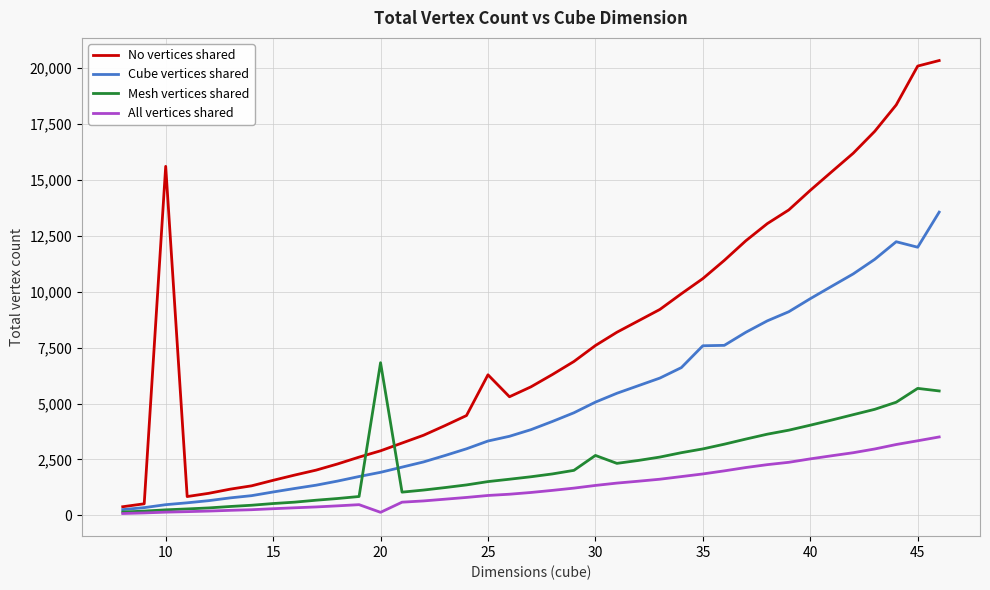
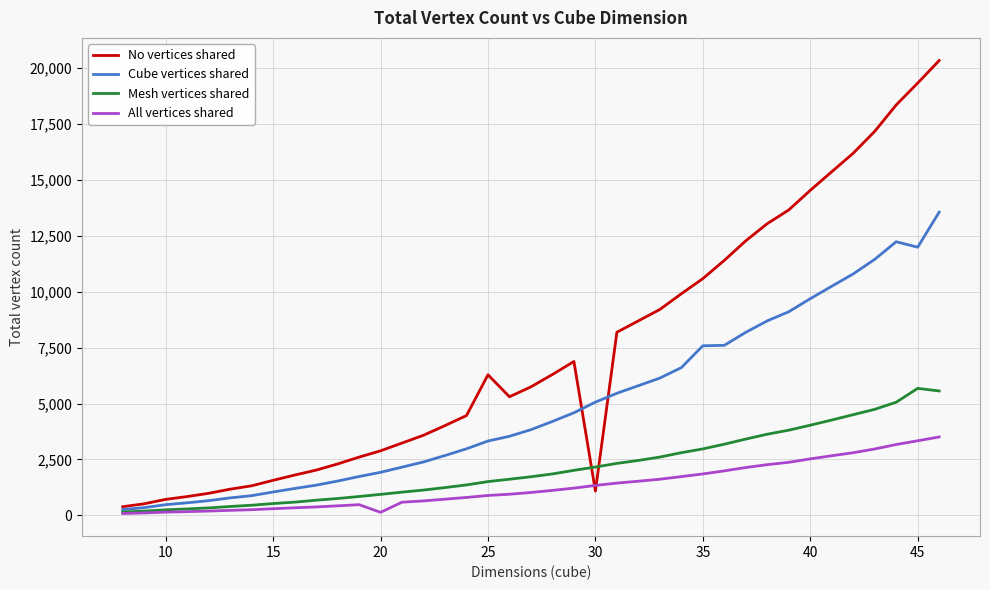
  {
    "No vertices shared": {
-     "10": "15,600",
+     "10": "700",
      "15": "1,600",
      "20": "2,900",
      "25": "6,300",
-     "30": "7,600",
+     "30": "1,100",
      "35": "10,600",
      "40": "14,500",
-     "45": "20,100"
+     "45": "19,300"
    },
    "Cube vertices shared": {
      "10": "500",
      "15": "1,000",
      "20": "1,900",
      "25": "3,300",
      "30": "5,100",
      "35": "7,600",
      "40": "9,700",
      "45": "12,000"
    },
    "Mesh vertices shared": {
      "15": "500",
-     "20": "6,800",
+     "20": "900",
      "25": "1,500",
-     "30": "2,700",
+     "30": "2,200",
      "35": "3,000",
      "40": "4,000",
      "45": "5,700"
    },
    "All vertices shared": {
      "15": "300",
      "20": "100",
      "25": "900",
      "30": "1,300",
      "35": "1,900",
      "40": "2,500",
      "45": "3,300"
    }
  }
